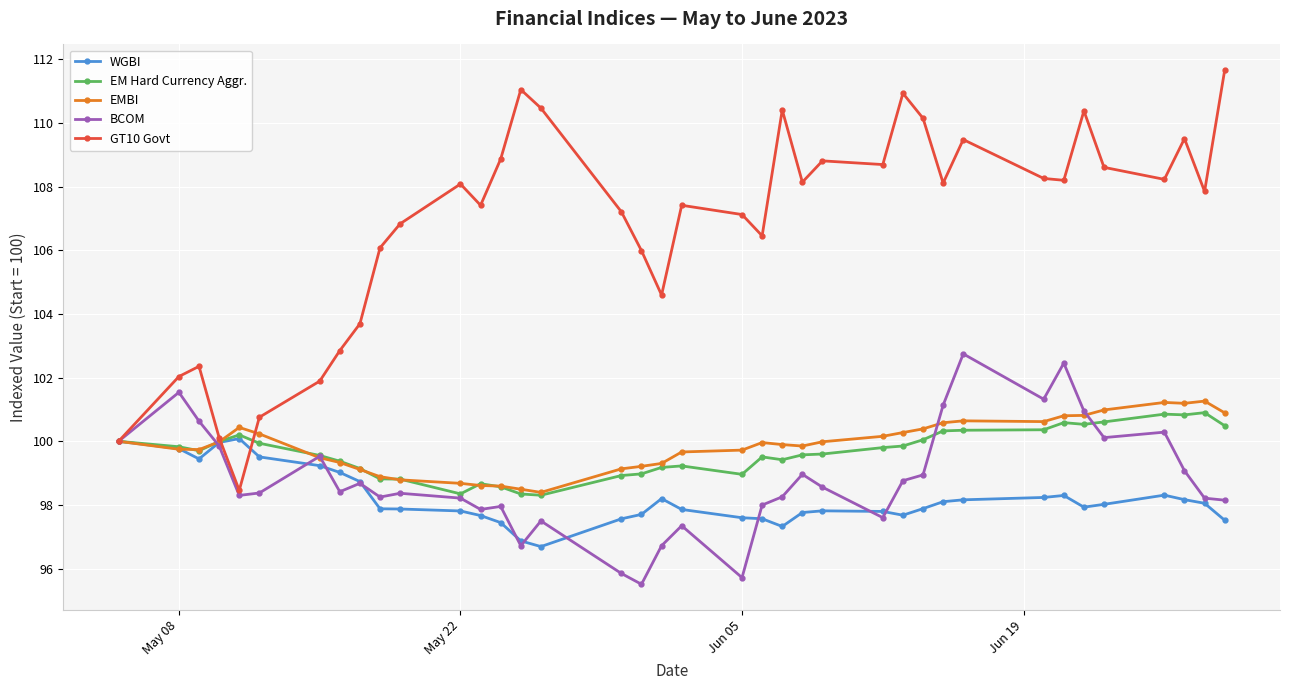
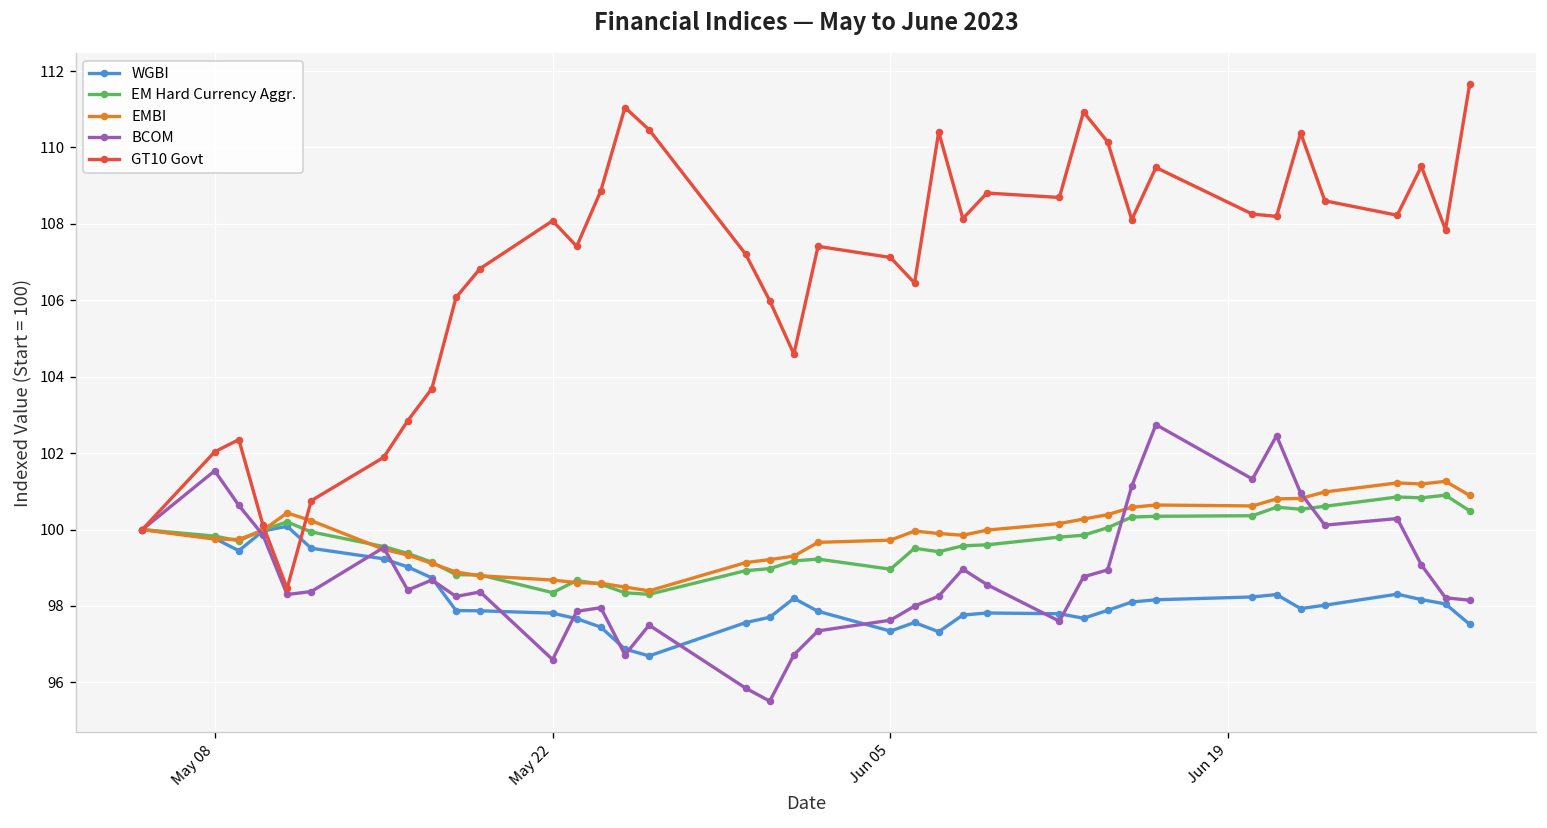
  {
    "WGBI": {
      "May 22": 97.8,
-     "Jun 05": 97.6
+     "Jun 05": 97.3
    },
    "EM Hard Currency Aggr.": {
      "May 22": 98.3,
      "Jun 05": 99.0
    },
    "BCOM": {
      "May 08": 101.5,
-     "May 22": 98.2,
-     "Jun 05": 95.7
+     "May 22": 96.6,
+     "Jun 05": 97.6
    }
  }
